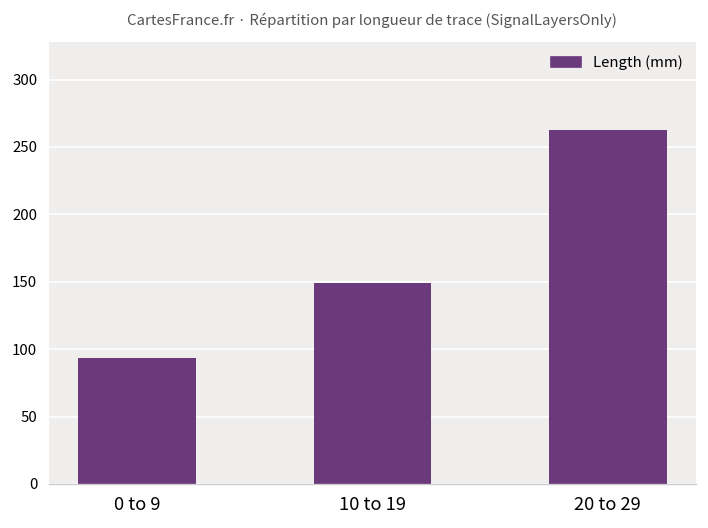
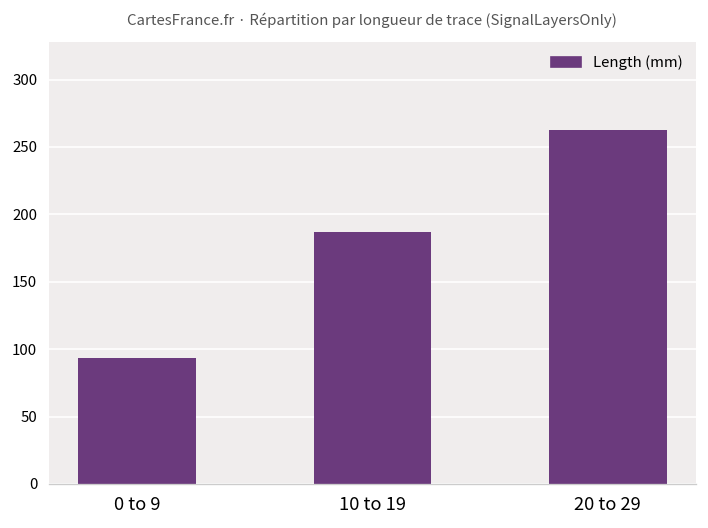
  {
    "0 to 9": 93,
-   "10 to 19": 149,
+   "10 to 19": 187,
    "20 to 29": 262
  }
